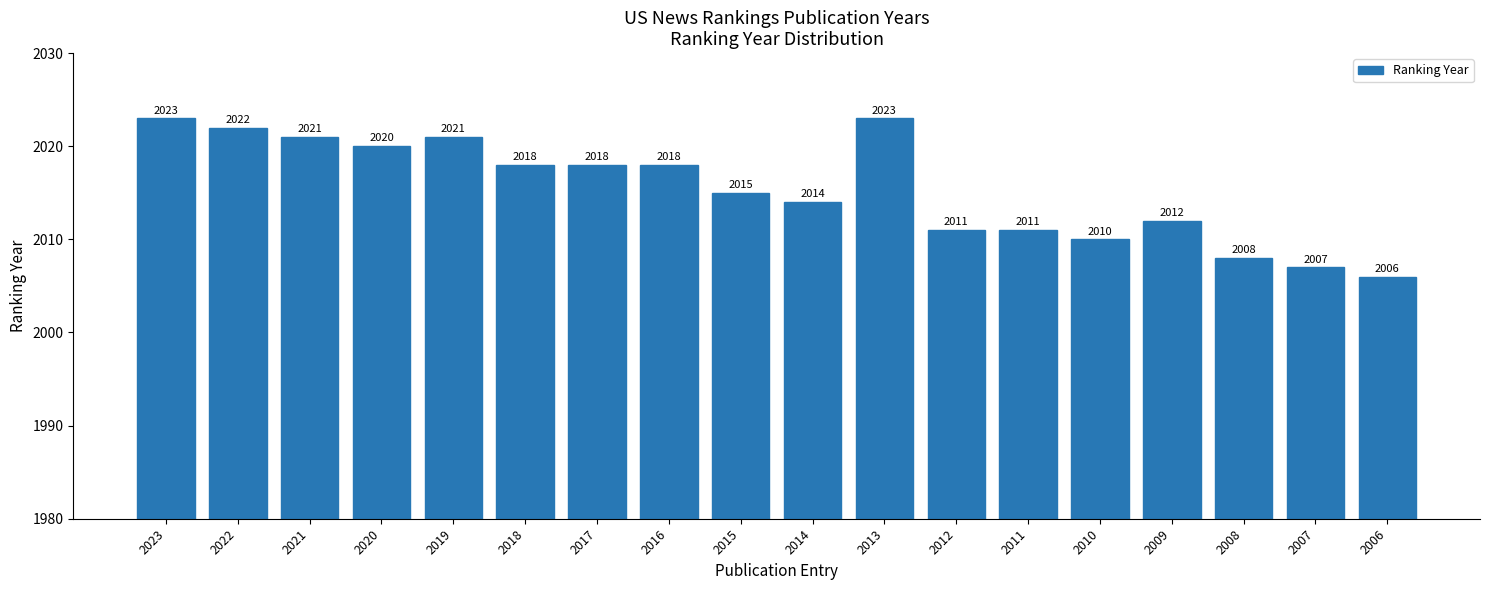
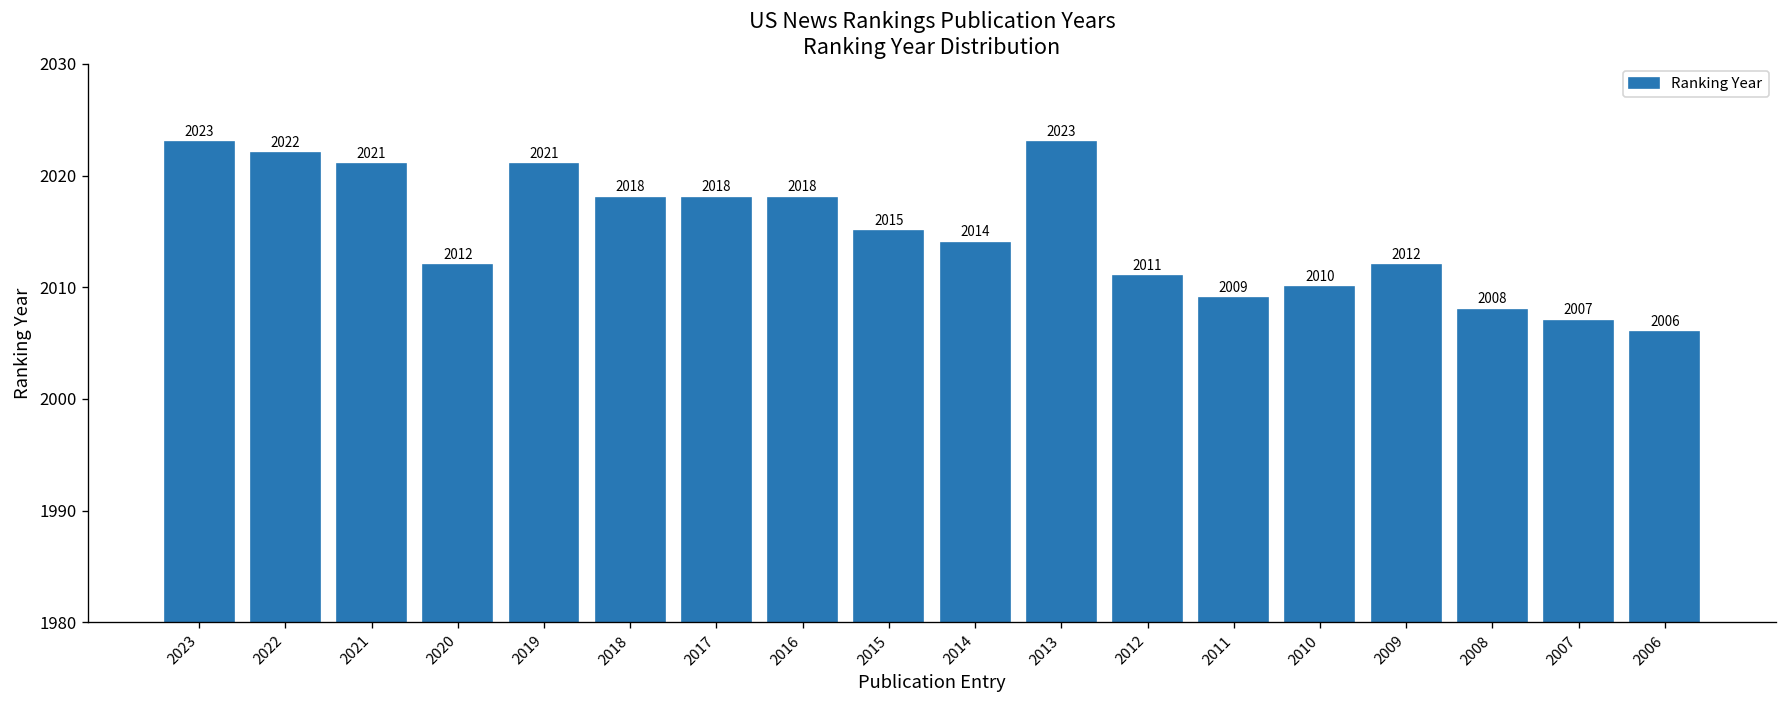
  {
    "2023": 2023,
    "2022": 2022,
    "2021": 2021,
-   "2020": 2020,
+   "2020": 2012,
    "2019": 2021,
    "2018": 2018,
    "2017": 2018,
    "2016": 2018,
    "2015": 2015,
    "2014": 2014,
    "2013": 2023,
    "2012": 2011,
-   "2011": 2011,
+   "2011": 2009,
    "2010": 2010,
    "2009": 2012,
    "2008": 2008,
    "2007": 2007,
    "2006": 2006
  }
